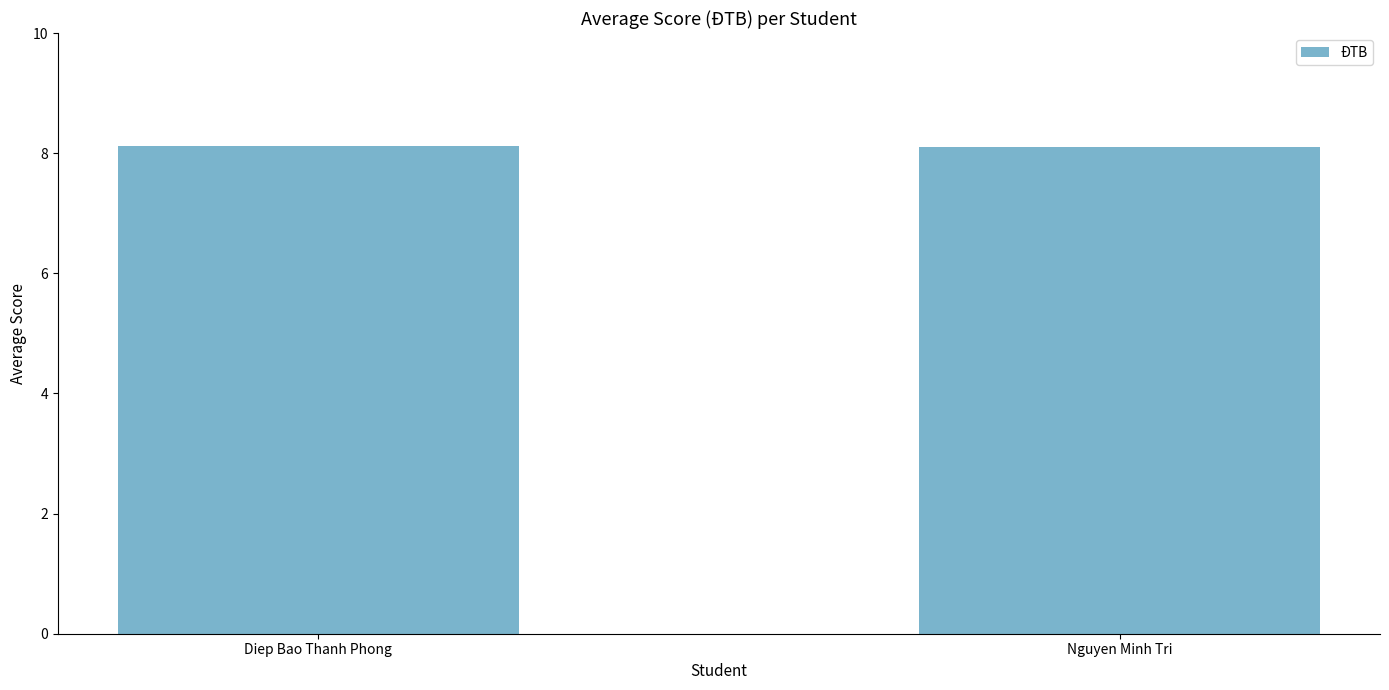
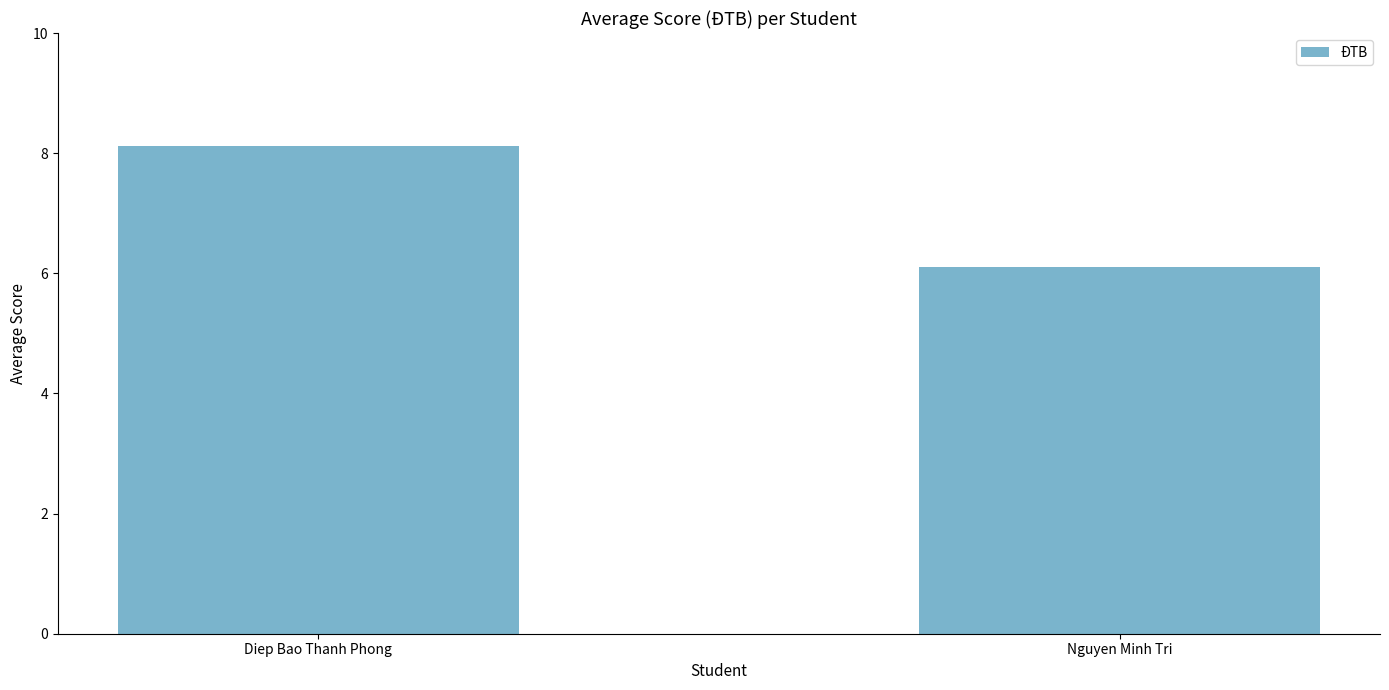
  {
    "Diep Bao Thanh Phong": 8.1,
-   "Nguyen Minh Tri": 8.1
+   "Nguyen Minh Tri": 6.1
  }
